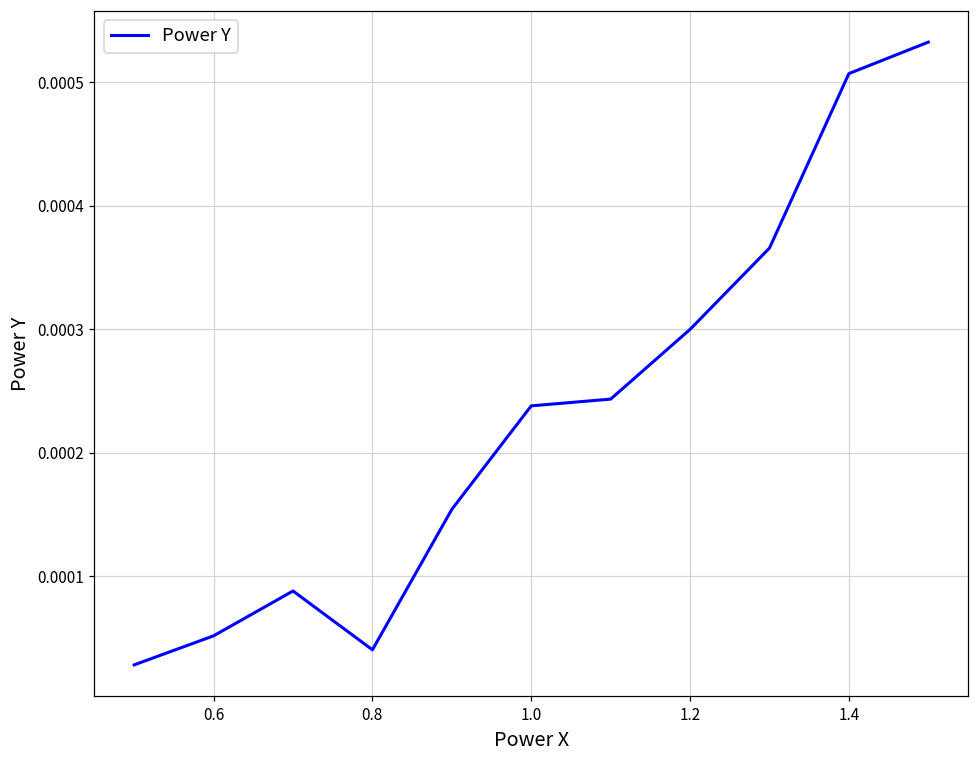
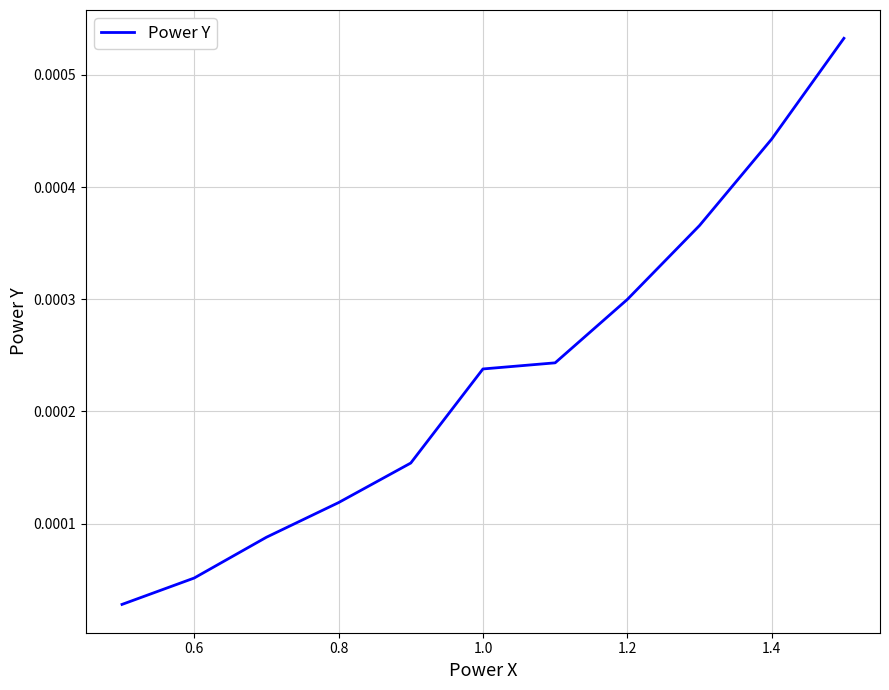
  {
    "0.6": 0.000052,
-   "0.8": 0.000040,
+   "0.8": 0.000119,
    "1.0": 0.000238,
    "1.2": 0.000300,
-   "1.4": 0.000507
+   "1.4": 0.000443
  }
